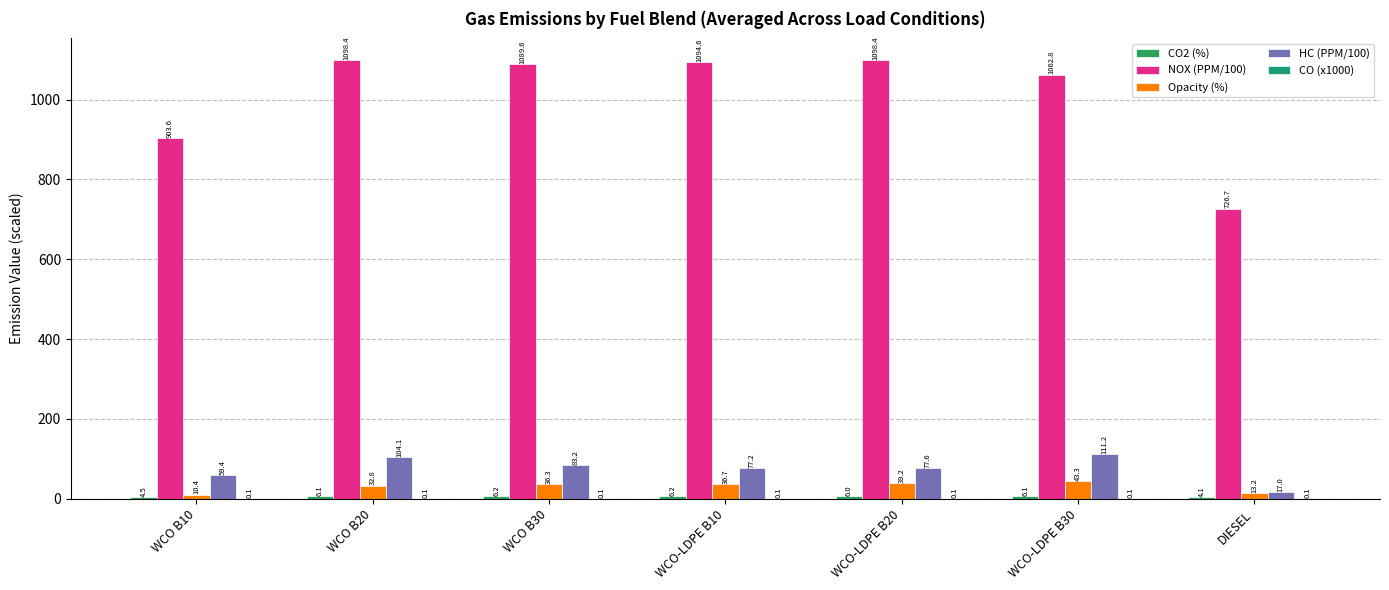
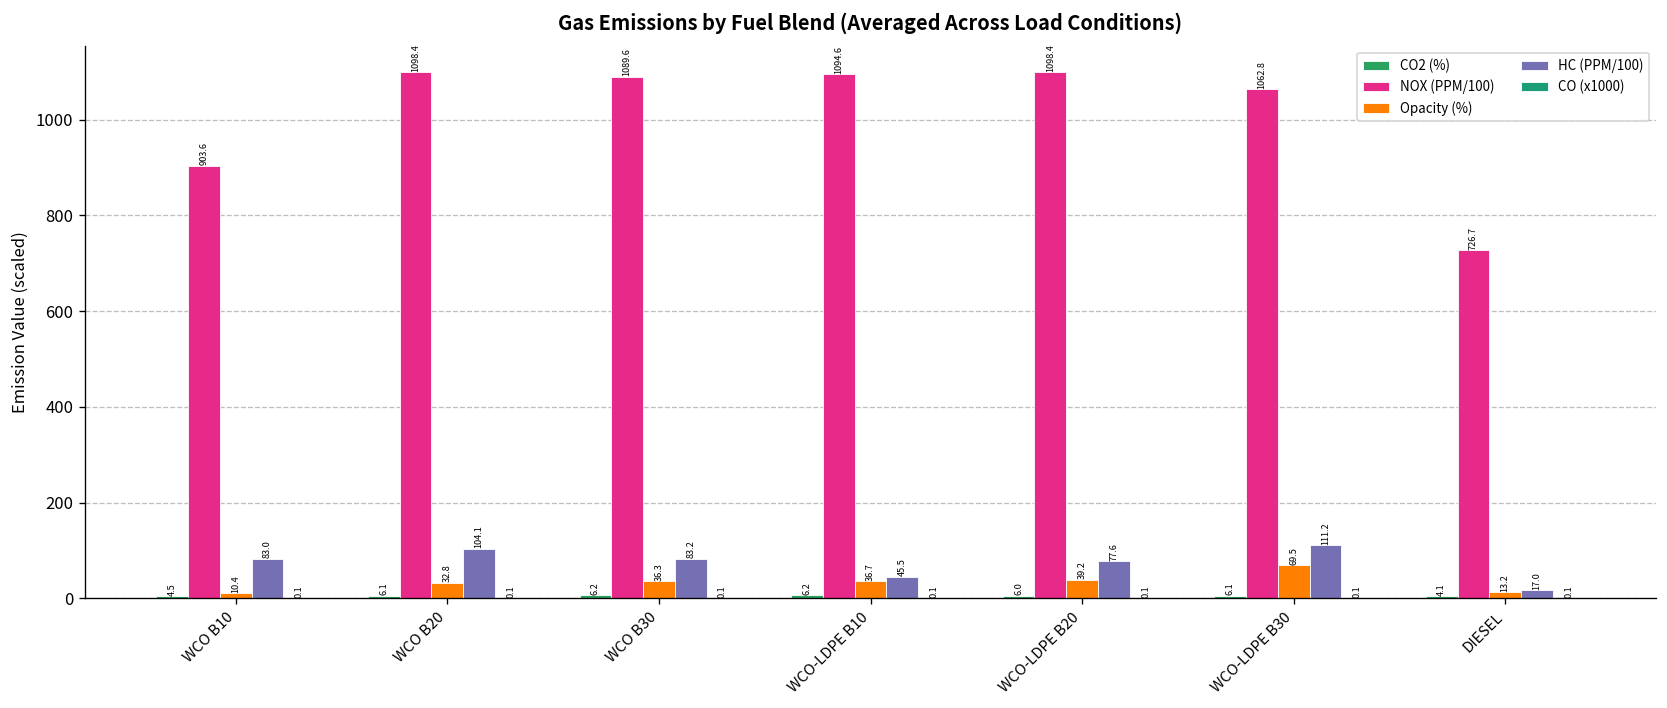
  {
    "NOX (PPM/100)": {
      "WCO B10": 903.6,
      "WCO B20": 1098.4,
      "WCO B30": 1089.6,
      "WCO-LDPE B10": 1094.6,
      "WCO-LDPE B20": 1098.4,
      "WCO-LDPE B30": 1062.8,
      "DIESEL": 726.7
    },
    "Opacity (%)": {
      "WCO B10": 10.4,
      "WCO B20": 32.8,
      "WCO B30": 36.3,
      "WCO-LDPE B10": 36.7,
      "WCO-LDPE B20": 39.2,
-     "WCO-LDPE B30": 43.3,
+     "WCO-LDPE B30": 69.5,
      "DIESEL": 13.2
    },
    "HC (PPM/100)": {
-     "WCO B10": 59.4,
+     "WCO B10": 83.0,
      "WCO B20": 104.1,
      "WCO B30": 83.2,
-     "WCO-LDPE B10": 77.2,
+     "WCO-LDPE B10": 45.5,
      "WCO-LDPE B20": 77.6,
      "WCO-LDPE B30": 111.2,
      "DIESEL": 17.0
    }
  }
